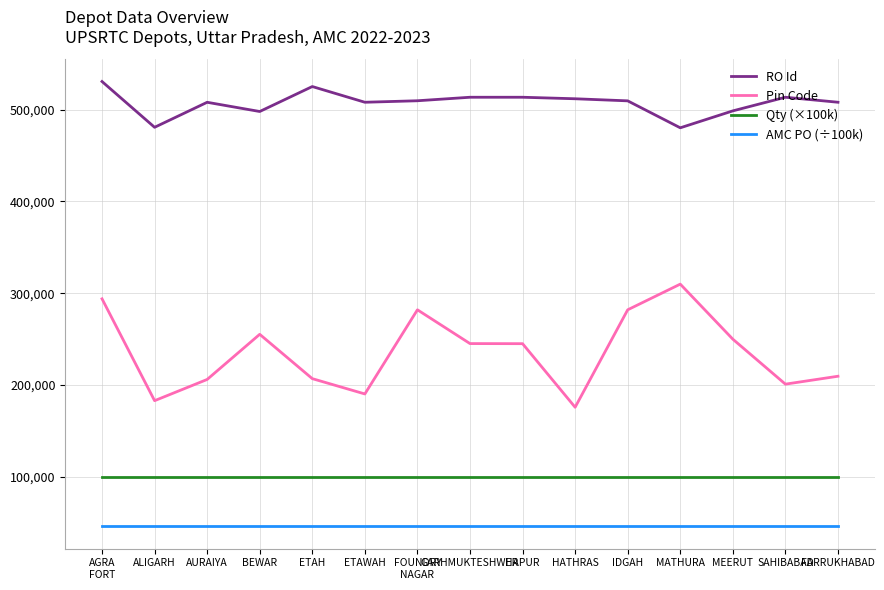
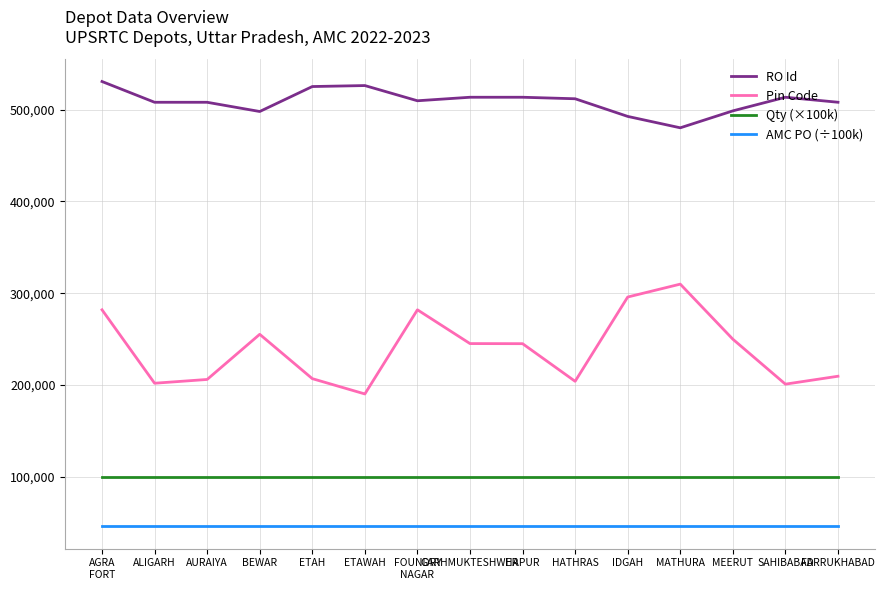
  {
    "RO Id": {
      "AGRA FORT": "530,000",
-     "ALIGARH": "480,000",
+     "ALIGARH": "510,000",
      "AURAIYA": "510,000",
      "BEWAR": "500,000",
      "ETAH": "530,000",
-     "ETAWAH": "510,000",
+     "ETAWAH": "530,000",
      "HATHRAS": "510,000",
-     "IDGAH": "510,000",
+     "IDGAH": "490,000",
      "MATHURA": "480,000",
      "MEERUT": "500,000"
    },
    "Pin Code": {
-     "AGRA FORT": "290,000",
-     "ALIGARH": "180,000",
+     "AGRA FORT": "280,000",
+     "ALIGARH": "200,000",
      "AURAIYA": "210,000",
      "BEWAR": "260,000",
      "ETAH": "210,000",
      "ETAWAH": "190,000",
-     "HATHRAS": "180,000",
-     "IDGAH": "280,000",
+     "HATHRAS": "200,000",
+     "IDGAH": "300,000",
      "MATHURA": "310,000",
      "MEERUT": "250,000"
    },
    "Qty (×100k)": {
      "AGRA FORT": "100,000",
      "ALIGARH": "100,000",
      "AURAIYA": "100,000",
      "BEWAR": "100,000",
      "ETAH": "100,000",
      "ETAWAH": "100,000",
      "HATHRAS": "100,000",
      "IDGAH": "100,000",
      "MATHURA": "100,000",
      "MEERUT": "100,000"
    },
    "AMC PO (÷100k)": {
      "AGRA FORT": "50,000",
      "ALIGARH": "50,000",
      "AURAIYA": "50,000",
      "BEWAR": "50,000",
      "ETAH": "50,000",
      "ETAWAH": "50,000",
      "HATHRAS": "50,000",
      "IDGAH": "50,000",
      "MATHURA": "50,000",
      "MEERUT": "50,000"
    }
  }
